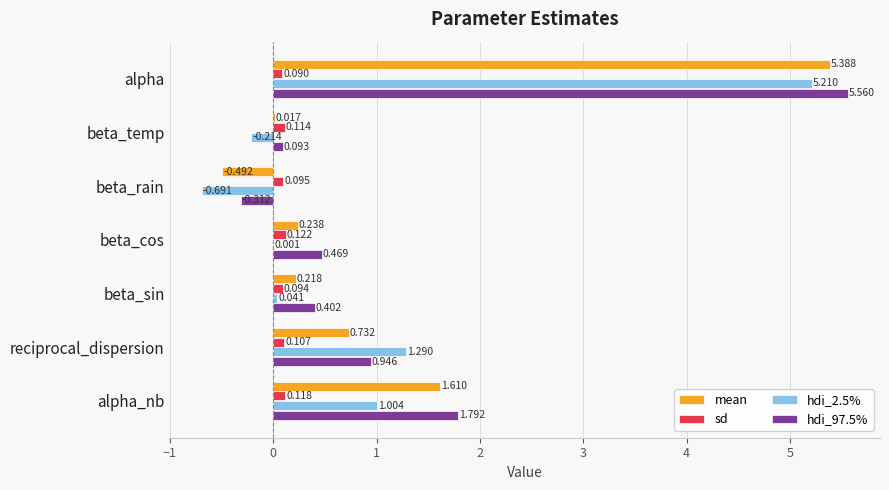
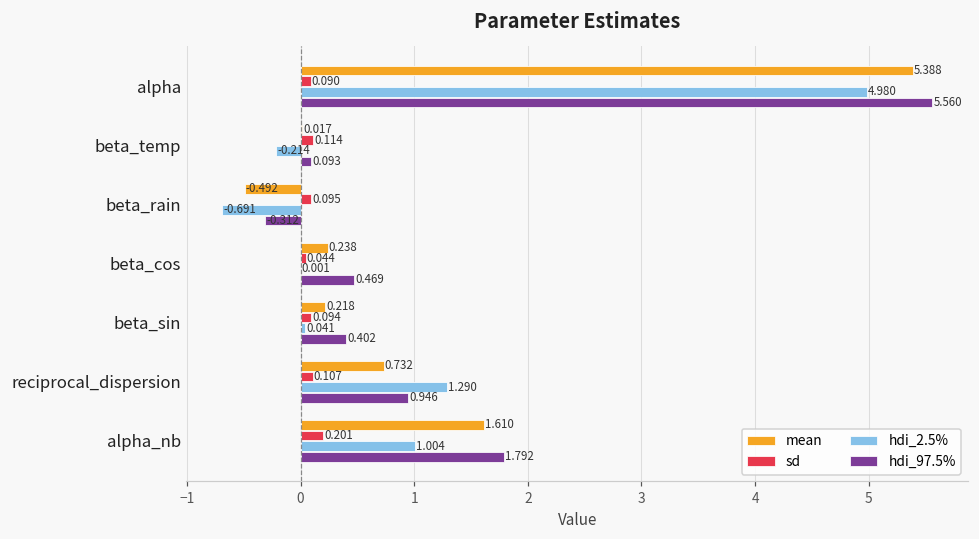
  {
    "mean": {
      "alpha": 5.388,
      "beta_temp": 0.017,
      "beta_rain": -0.492,
      "beta_cos": 0.238,
      "beta_sin": 0.218,
      "reciprocal_dispersion": 0.732,
      "alpha_nb": 1.610
    },
    "sd": {
      "alpha": 0.090,
      "beta_temp": 0.114,
      "beta_rain": 0.095,
-     "beta_cos": 0.122,
+     "beta_cos": 0.044,
      "beta_sin": 0.094,
      "reciprocal_dispersion": 0.107,
-     "alpha_nb": 0.118
+     "alpha_nb": 0.201
    },
    "hdi_2.5%": {
-     "alpha": 5.210,
+     "alpha": 4.980,
      "beta_temp": -0.214,
      "beta_rain": -0.691,
      "beta_cos": 0.001,
      "beta_sin": 0.041,
      "reciprocal_dispersion": 1.290,
      "alpha_nb": 1.004
    },
    "hdi_97.5%": {
      "alpha": 5.560,
      "beta_temp": 0.093,
      "beta_rain": -0.312,
      "beta_cos": 0.469,
      "beta_sin": 0.402,
      "reciprocal_dispersion": 0.946,
      "alpha_nb": 1.792
    }
  }
